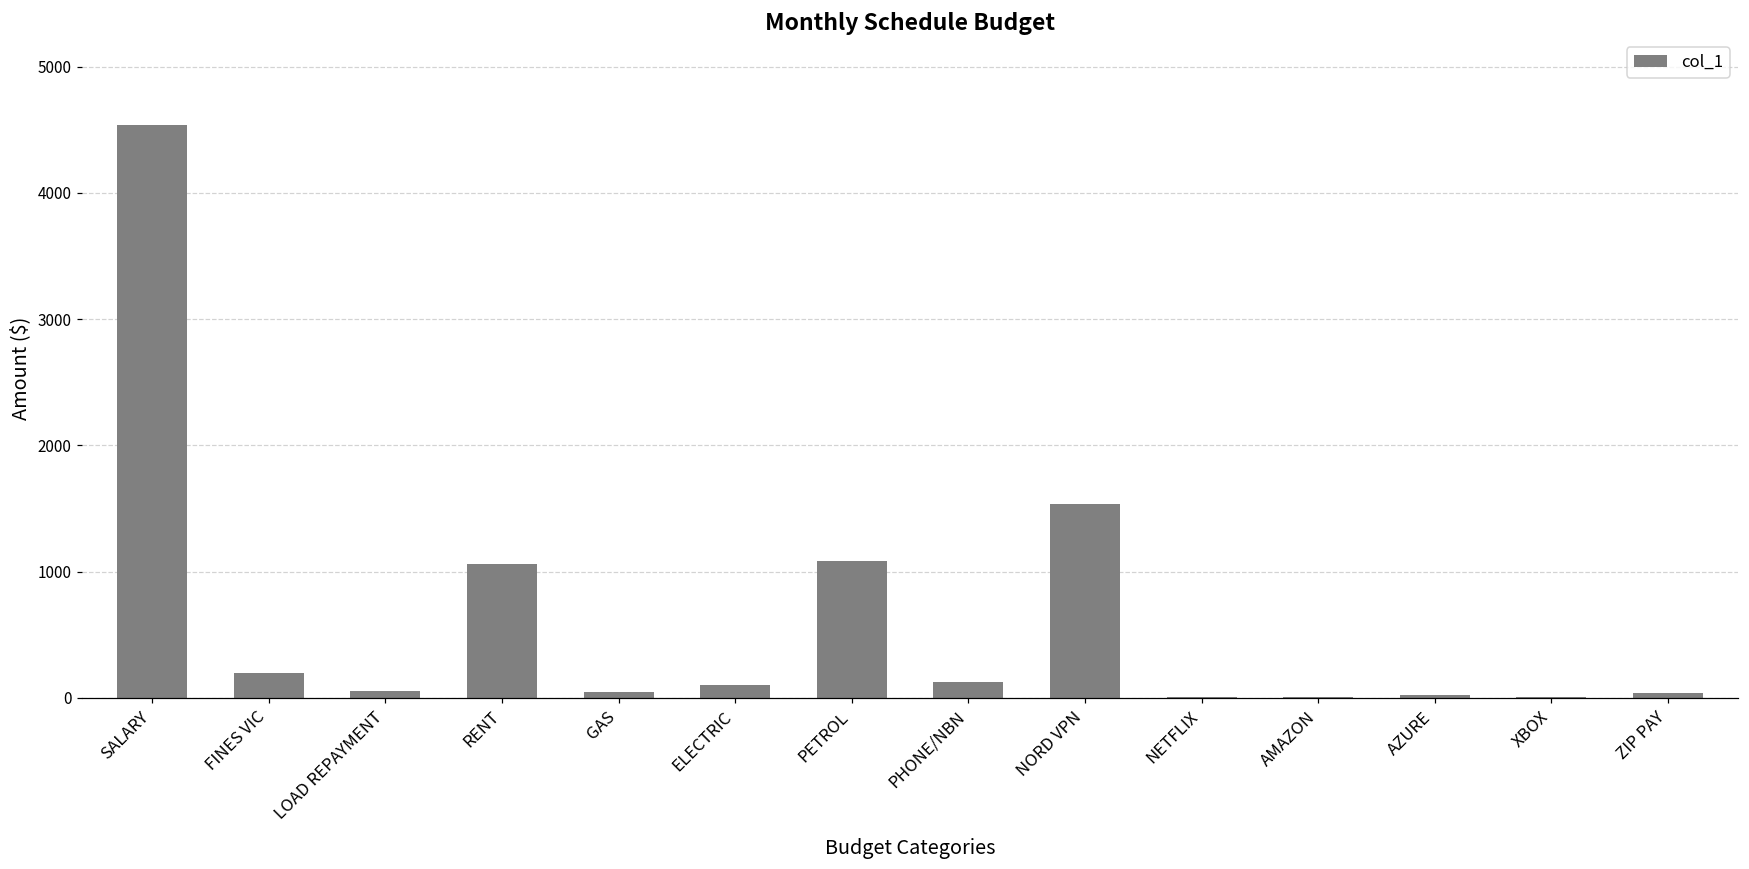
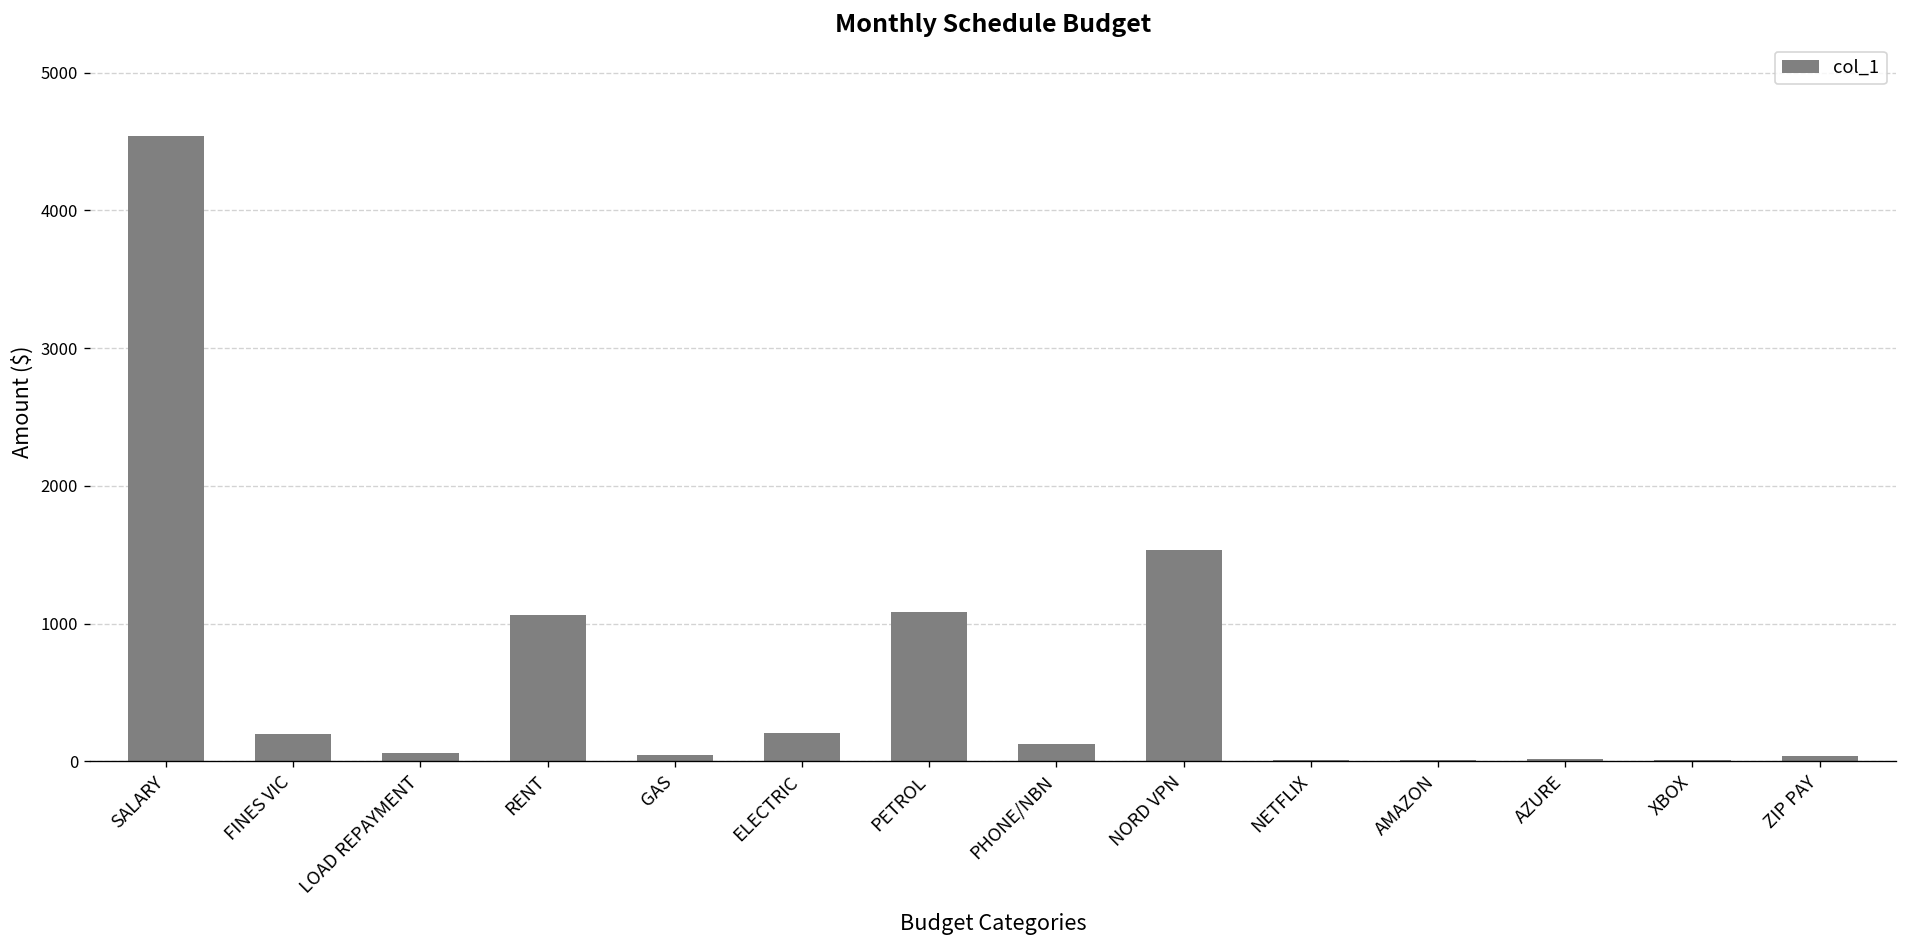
  {
    "SALARY": 4540,
    "FINES VIC": 200,
    "LOAD REPAYMENT": 60,
    "RENT": 1060,
    "GAS": 50,
-   "ELECTRIC": 100,
+   "ELECTRIC": 200,
    "PETROL": 1090,
    "PHONE/NBN": 130,
    "NORD VPN": 1540,
    "ZIP PAY": 40
  }
